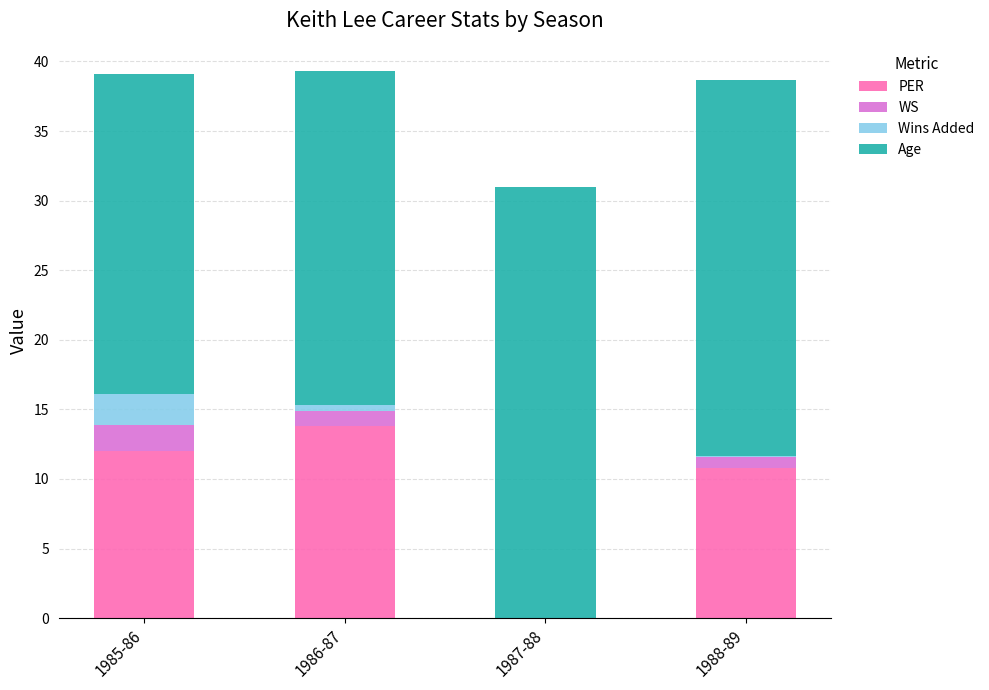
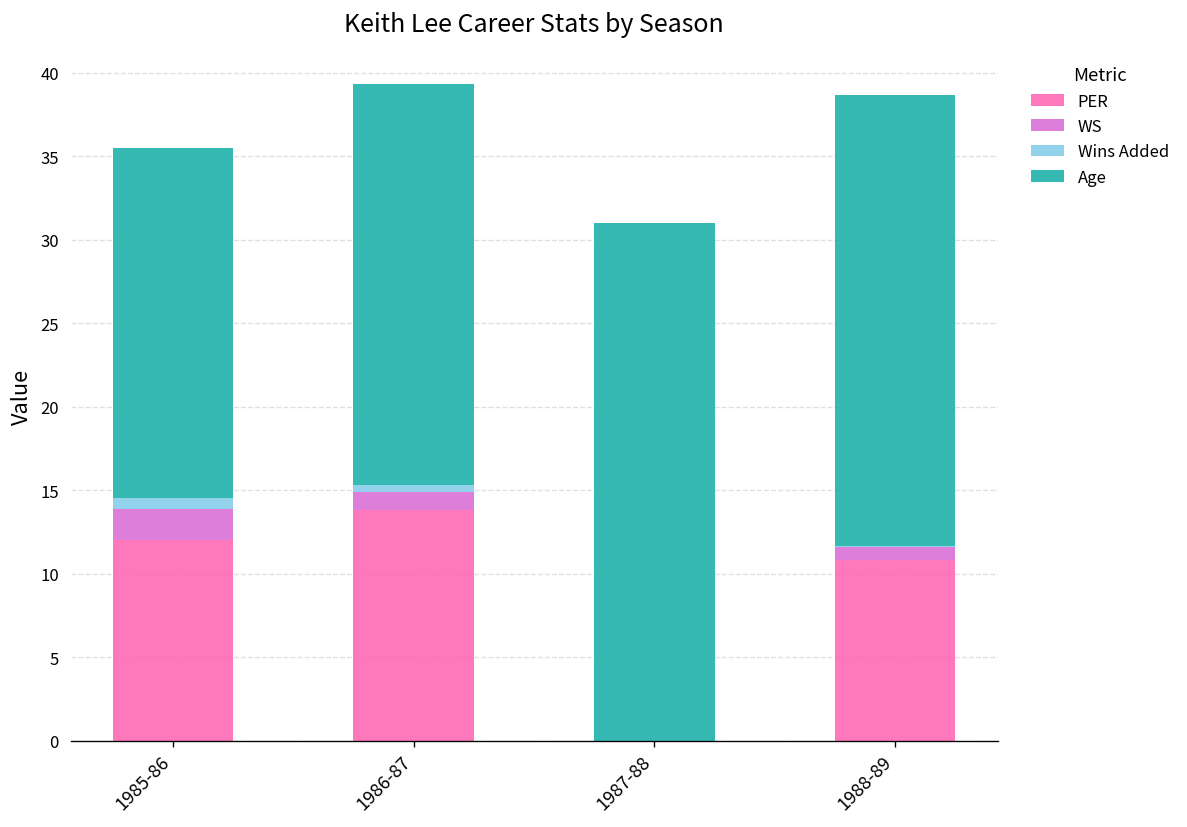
  {
    "Wins Added": {
-     "1985-86": 2.2,
+     "1985-86": 0.6,
      "1986-87": 0.4,
      "1987-88": 0.0
    },
    "Age": {
-     "1985-86": 23,
+     "1985-86": 21,
      "1986-87": 24,
      "1987-88": 31,
      "1988-89": 27
    }
  }
